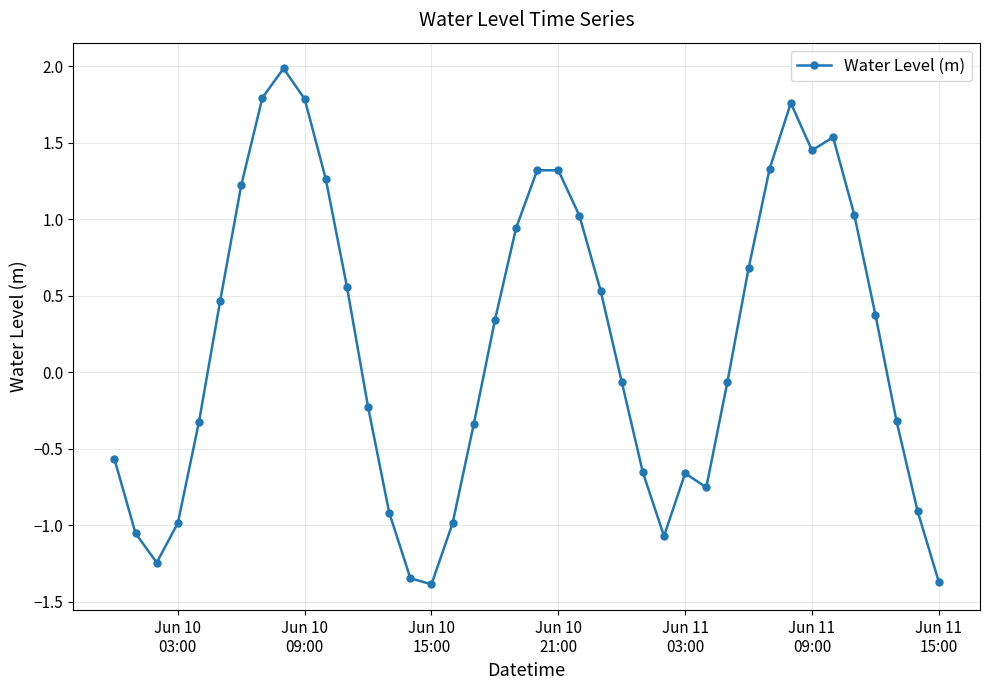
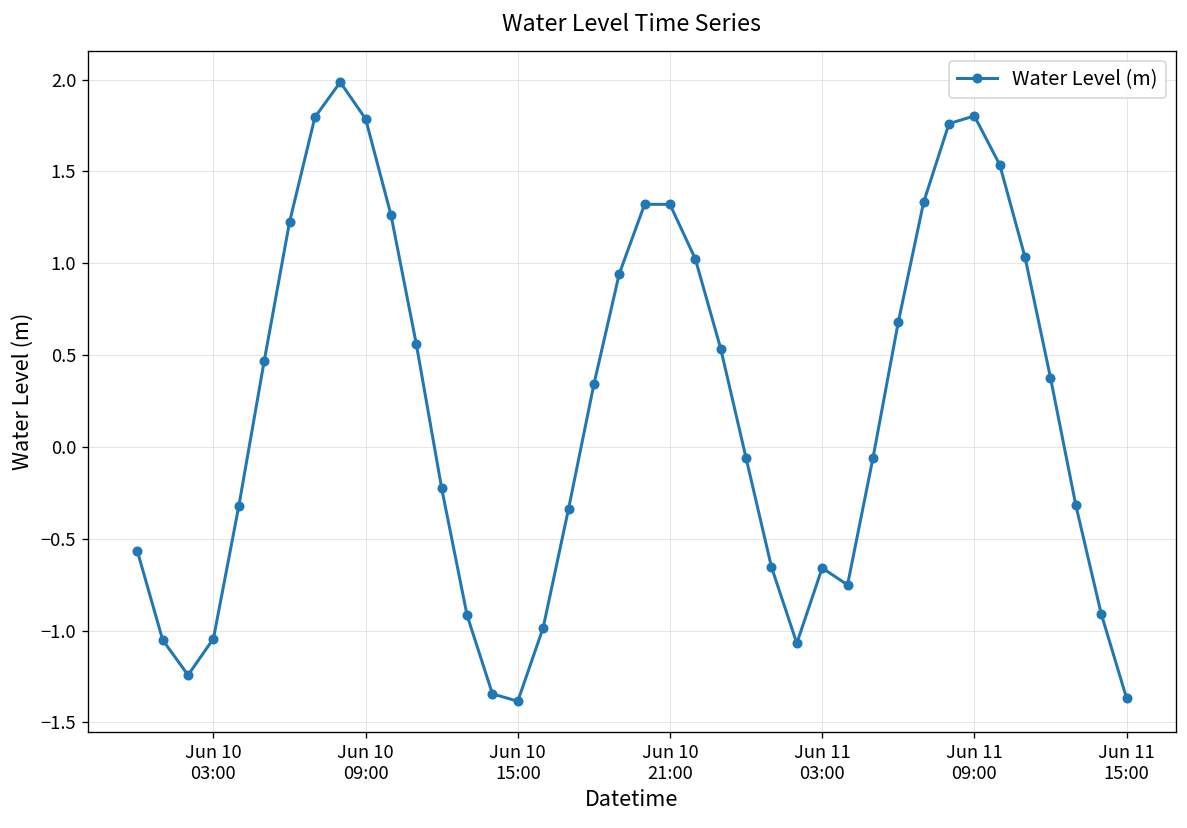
  {
-   "Jun 10 03:00": -0.98,
+   "Jun 10 03:00": -1.04,
    "Jun 10 09:00": 1.79,
    "Jun 10 15:00": -1.38,
    "Jun 10 21:00": 1.32,
    "Jun 11 03:00": -0.66,
-   "Jun 11 09:00": 1.45,
+   "Jun 11 09:00": 1.80,
    "Jun 11 15:00": -1.37
  }
